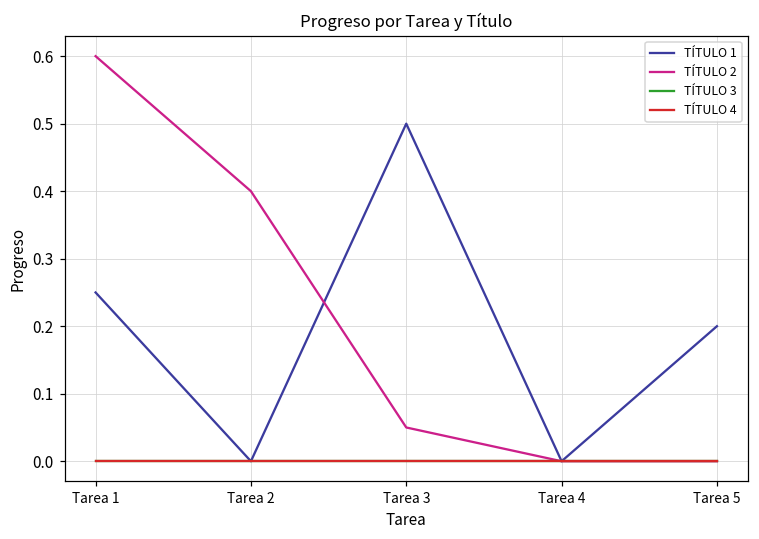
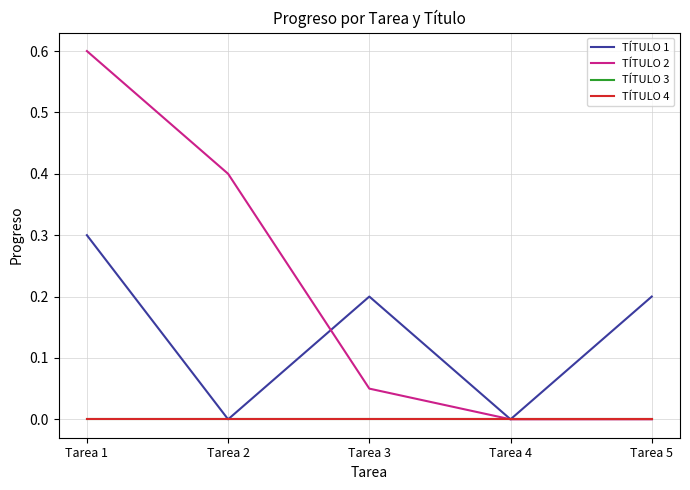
  {
    "TÍTULO 1": {
-     "Tarea 1": 0.25,
-     "Tarea 3": 0.5,
+     "Tarea 1": 0.30,
+     "Tarea 3": 0.2,
      "Tarea 5": 0.20
    },
    "TÍTULO 2": {
      "Tarea 1": 0.60,
      "Tarea 2": 0.40,
      "Tarea 3": 0.05
    },
    "TÍTULO 4": {
      "Tarea 1": 0.00,
      "Tarea 3": 0.00
    }
  }
